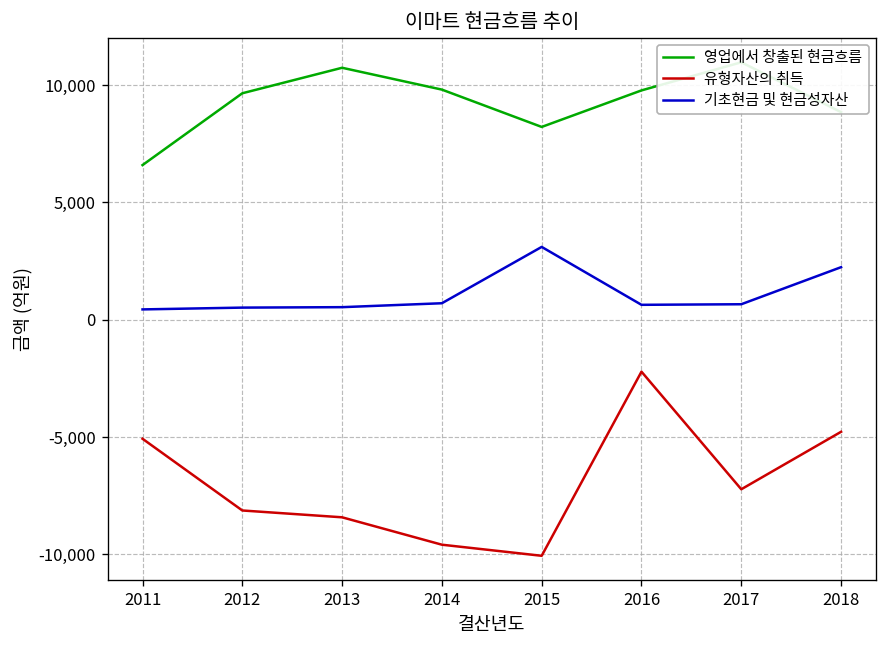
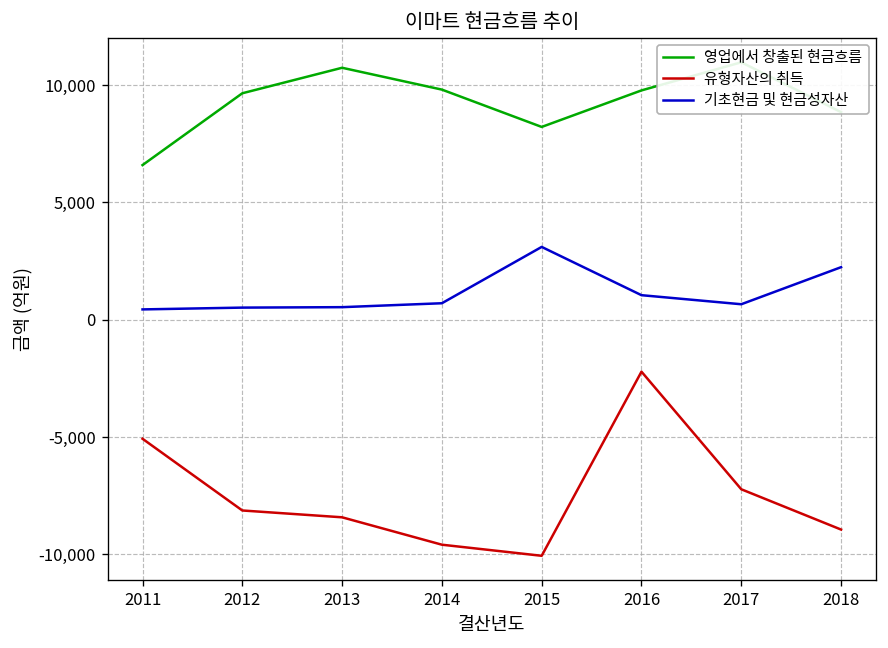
  {
    "영업에서 창출된 현금흐름": {
      "2011": "6,600",
      "2012": "9,700",
      "2013": "10,700",
      "2014": "9,800",
      "2015": "8,200",
      "2016": "9,800"
    },
    "유형자산의 취득": {
      "2011": "-5,100",
      "2012": "-8,100",
      "2013": "-8,400",
      "2014": "-9,600",
      "2015": "-10,100",
      "2016": "-2,200",
      "2017": "-7,200",
-     "2018": "-4,800"
+     "2018": "-8,900"
    },
    "기초현금 및 현금성자산": {
      "2011": "400",
      "2012": "500",
      "2013": "500",
      "2014": "700",
      "2015": "3,100",
-     "2016": "600",
+     "2016": "1,000",
      "2017": "700",
      "2018": "2,200"
    }
  }
